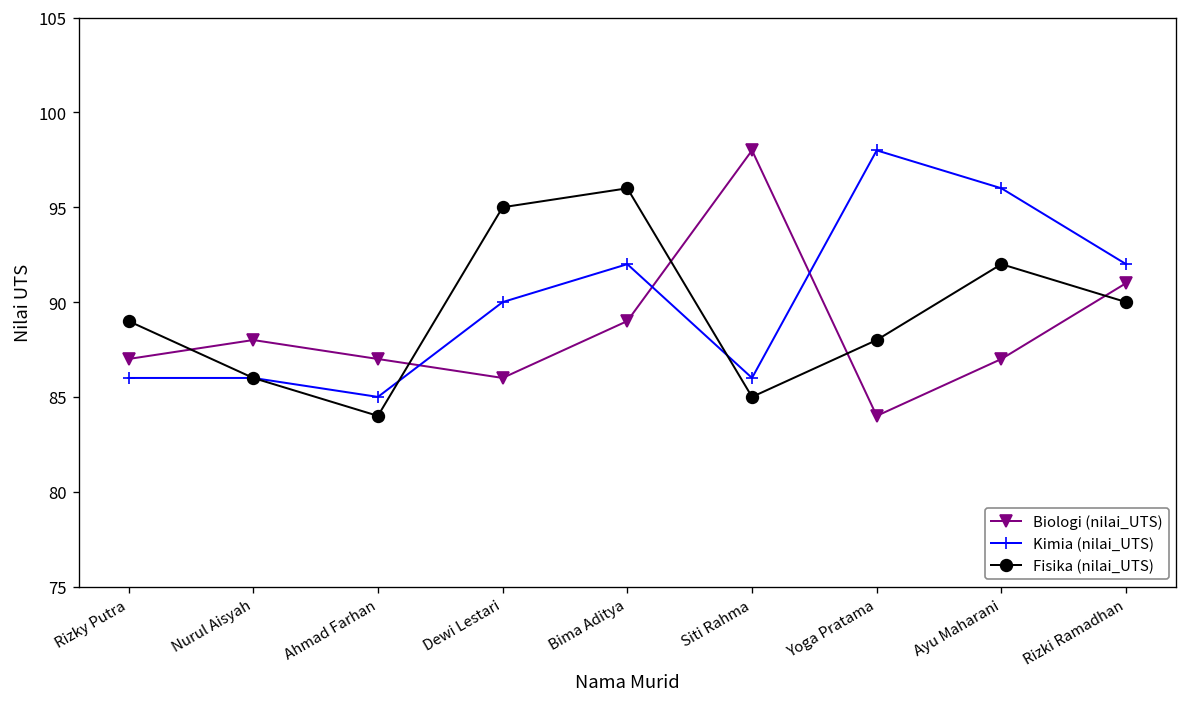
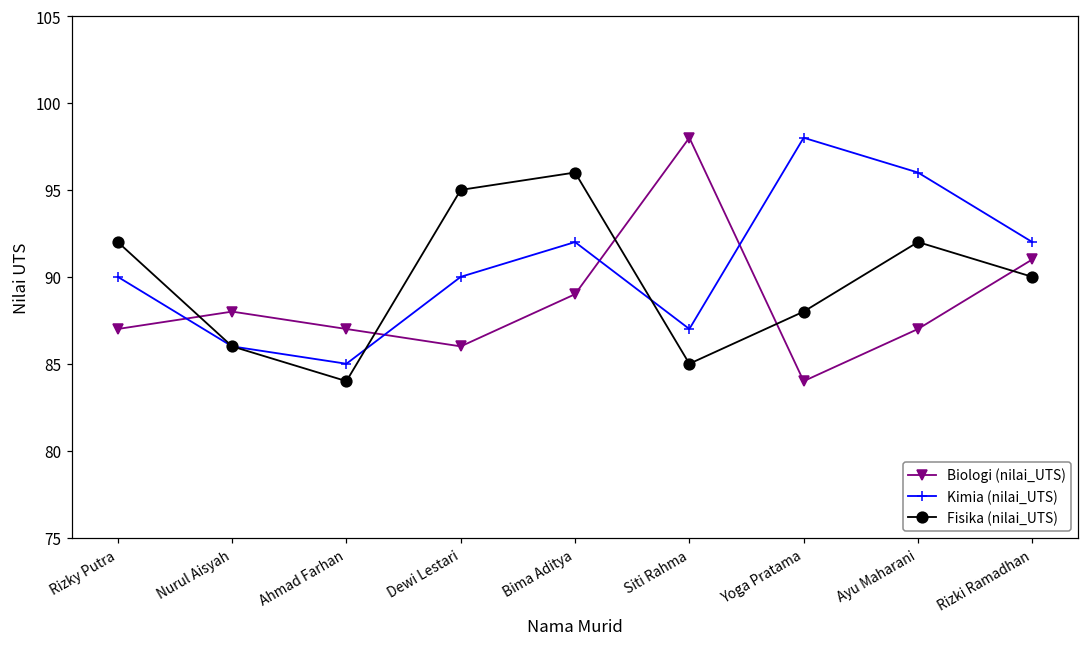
  {
    "Biologi (nilai_UTS)": {
      "Rizky Putra": 87,
      "Nurul Aisyah": 88,
      "Ahmad Farhan": 87,
      "Dewi Lestari": 86,
      "Bima Aditya": 89,
      "Siti Rahma": 98,
      "Yoga Pratama": 84,
      "Ayu Maharani": 87,
      "Rizki Ramadhan": 91
    },
    "Kimia (nilai_UTS)": {
-     "Rizky Putra": 86,
+     "Rizky Putra": 90,
      "Ahmad Farhan": 85,
      "Dewi Lestari": 90,
      "Bima Aditya": 92,
-     "Siti Rahma": 86,
+     "Siti Rahma": 87,
      "Yoga Pratama": 98,
      "Ayu Maharani": 96,
      "Rizki Ramadhan": 92
    },
    "Fisika (nilai_UTS)": {
-     "Rizky Putra": 89,
+     "Rizky Putra": 92,
      "Ahmad Farhan": 84,
      "Dewi Lestari": 95,
      "Bima Aditya": 96,
      "Siti Rahma": 85,
      "Yoga Pratama": 88,
      "Ayu Maharani": 92,
      "Rizki Ramadhan": 90
    }
  }
